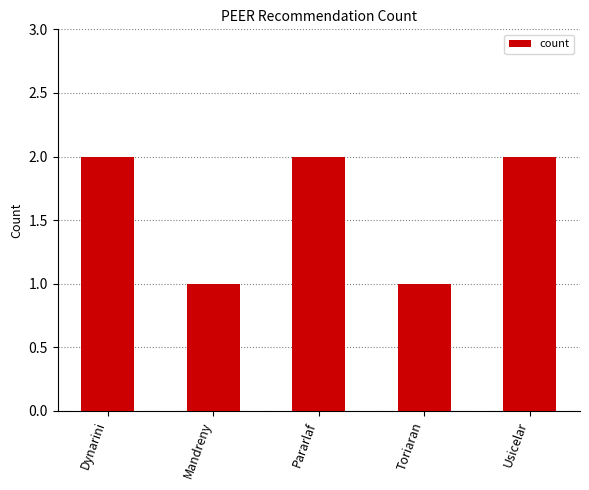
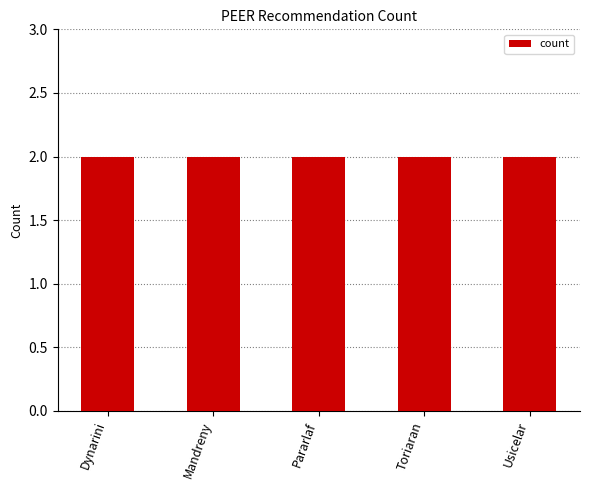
  {
    "Dynarini": 2,
-   "Mandreny": 1,
+   "Mandreny": 2,
    "Pararlaf": 2,
-   "Toriaran": 1,
+   "Toriaran": 2,
    "Usicelar": 2
  }
